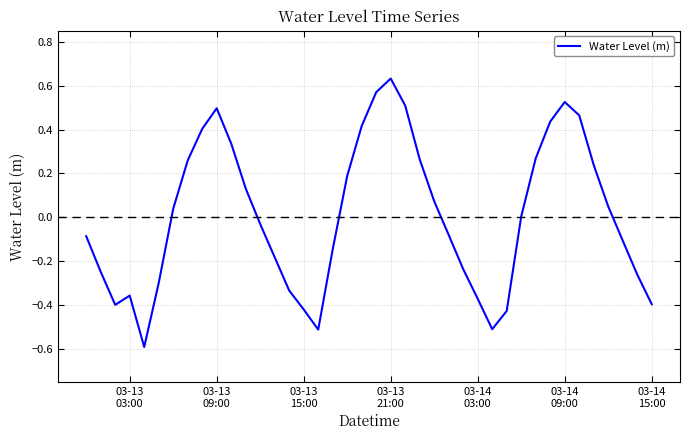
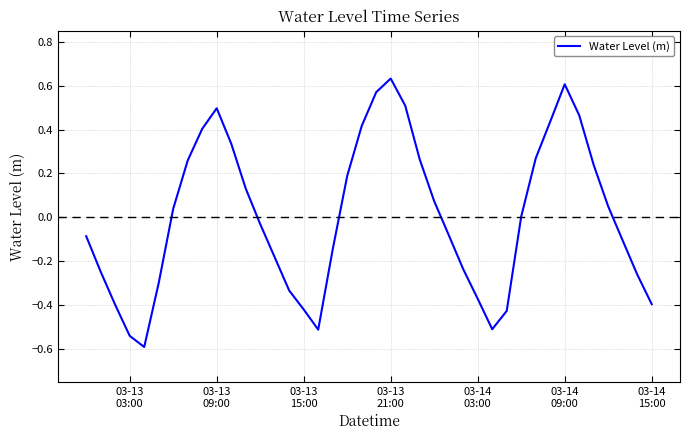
  {
-   "03-13 03:00": -0.36,
+   "03-13 03:00": -0.54,
    "03-13 09:00": 0.50,
    "03-13 15:00": -0.42,
    "03-13 21:00": 0.63,
    "03-14 03:00": -0.37,
-   "03-14 09:00": 0.53,
+   "03-14 09:00": 0.61,
    "03-14 15:00": -0.40
  }
